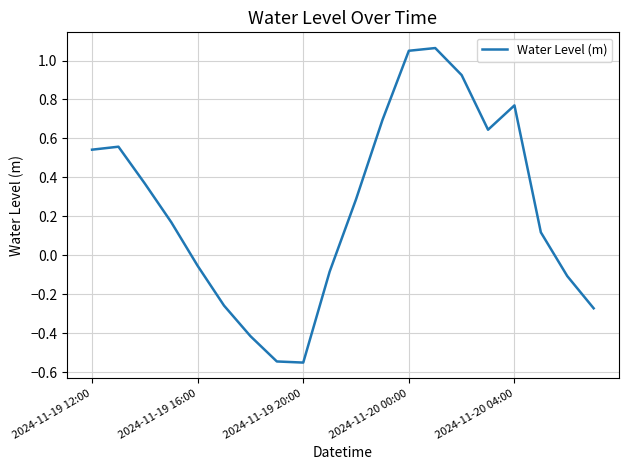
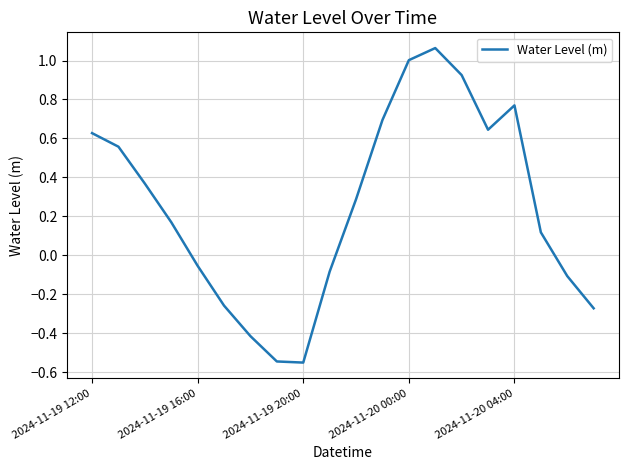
  {
-   "2024-11-19 12:00": 0.54,
+   "2024-11-19 12:00": 0.63,
    "2024-11-19 16:00": -0.05,
    "2024-11-19 20:00": -0.55,
-   "2024-11-20 00:00": 1.05,
+   "2024-11-20 00:00": 1.00,
    "2024-11-20 04:00": 0.77
  }
